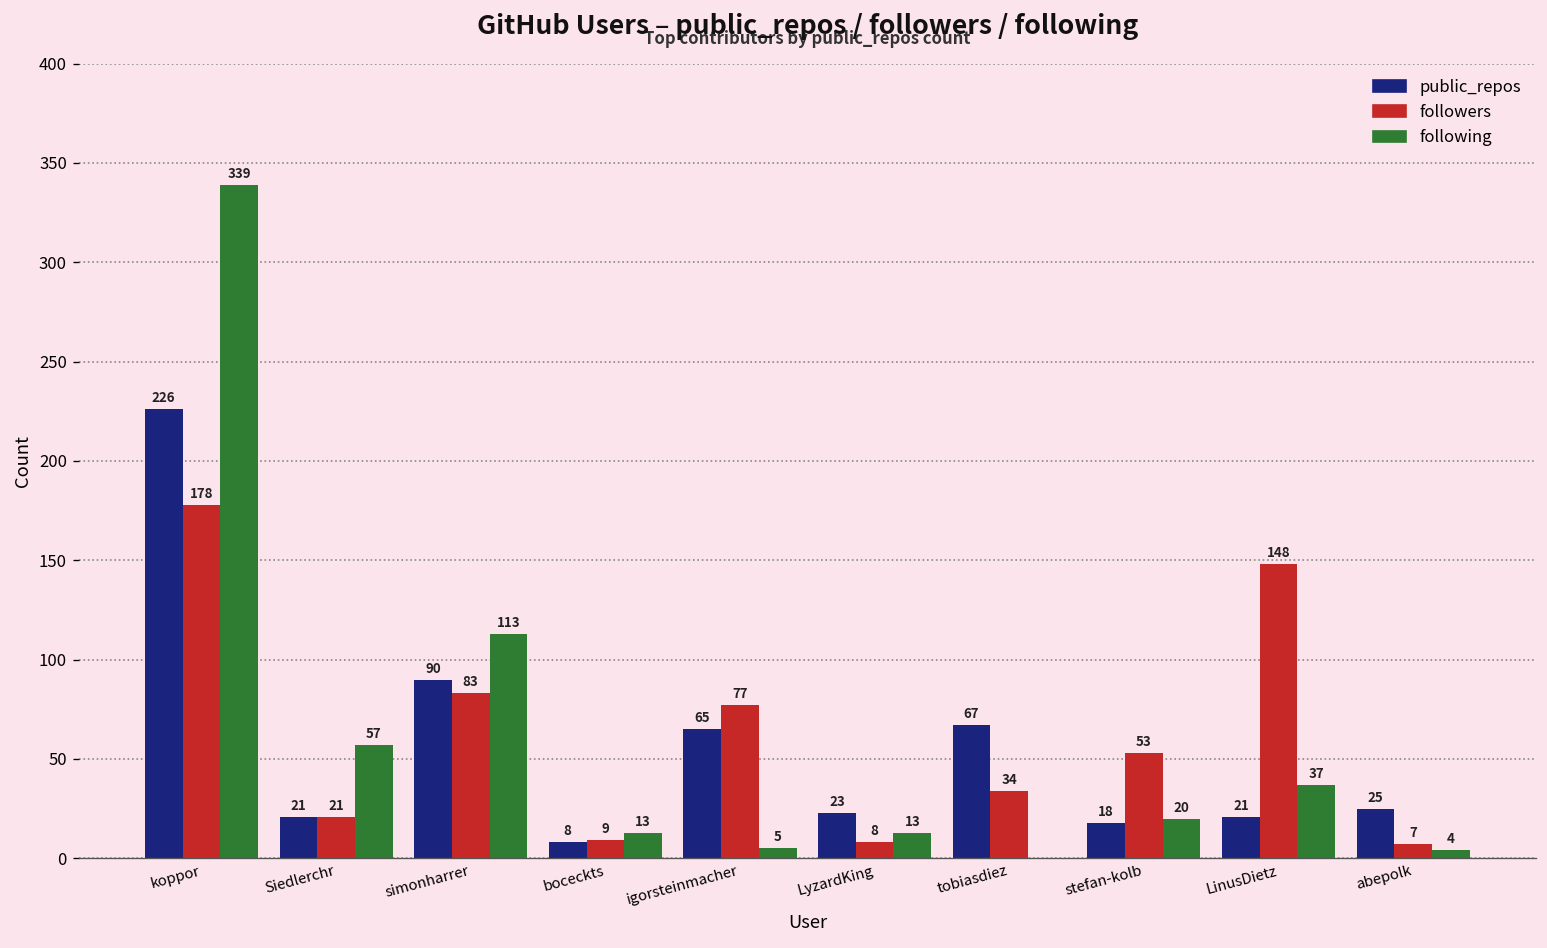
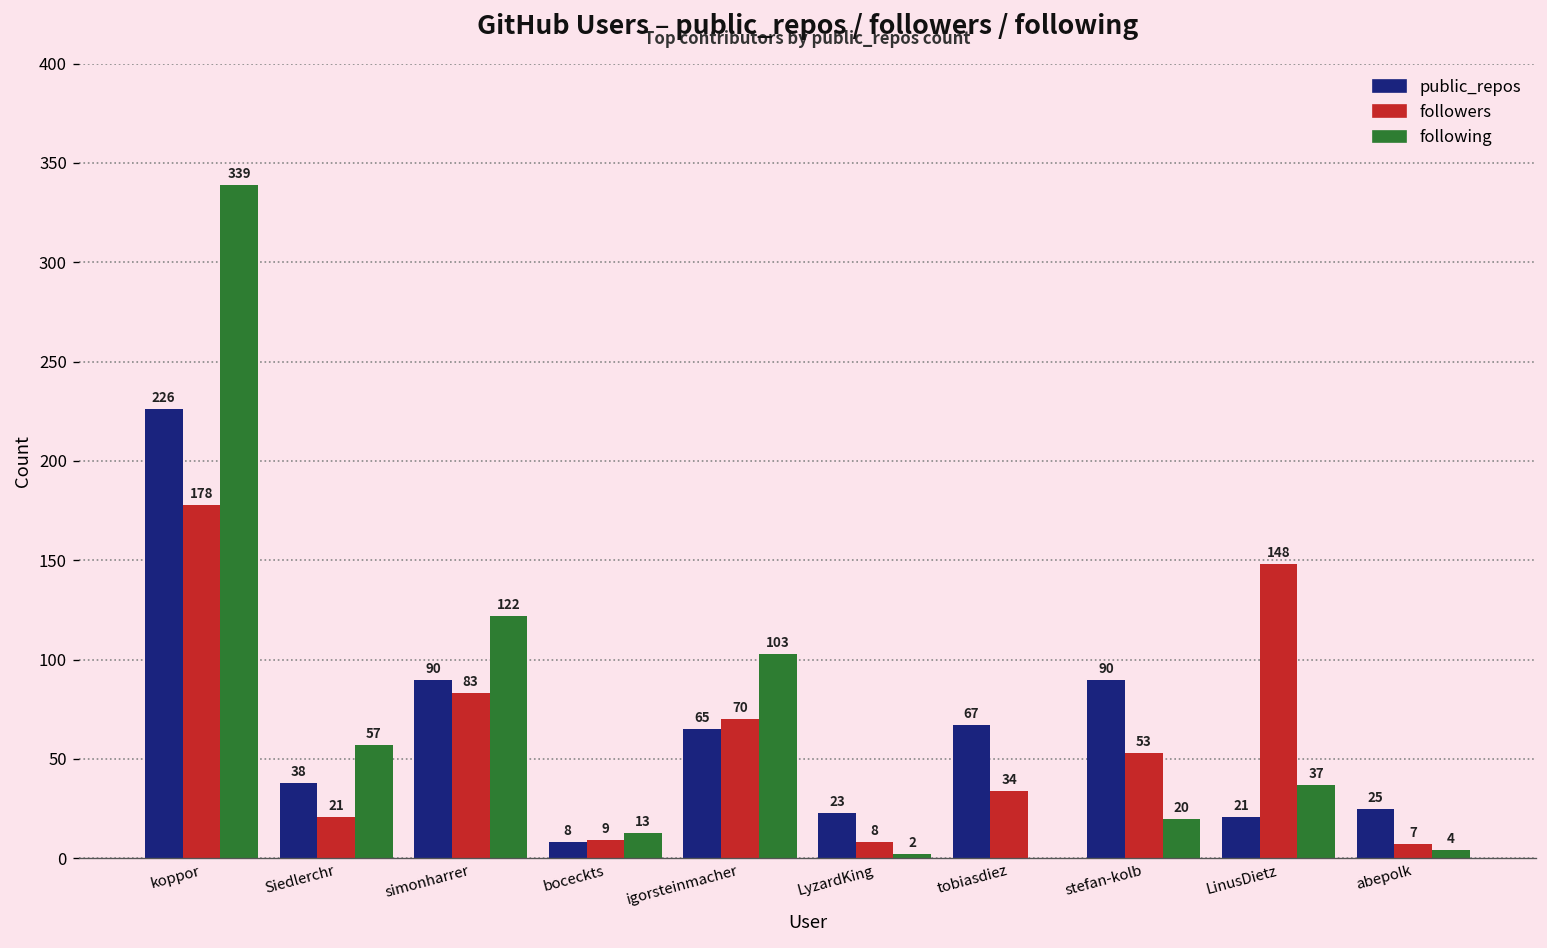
  {
    "public_repos": {
      "koppor": 226,
-     "Siedlerchr": 21,
+     "Siedlerchr": 38,
      "simonharrer": 90,
      "boceckts": 8,
      "igorsteinmacher": 65,
      "LyzardKing": 23,
      "tobiasdiez": 67,
-     "stefan-kolb": 18,
+     "stefan-kolb": 90,
      "LinusDietz": 21,
      "abepolk": 25
    },
    "followers": {
      "koppor": 178,
      "Siedlerchr": 21,
      "simonharrer": 83,
      "boceckts": 9,
-     "igorsteinmacher": 77,
+     "igorsteinmacher": 70,
      "LyzardKing": 8,
      "tobiasdiez": 34,
      "stefan-kolb": 53,
      "LinusDietz": 148,
      "abepolk": 7
    },
    "following": {
      "koppor": 339,
      "Siedlerchr": 57,
-     "simonharrer": 113,
+     "simonharrer": 122,
      "boceckts": 13,
-     "igorsteinmacher": 5,
-     "LyzardKing": 13,
+     "igorsteinmacher": 103,
+     "LyzardKing": 2,
      "stefan-kolb": 20,
      "LinusDietz": 37,
      "abepolk": 4
    }
  }
